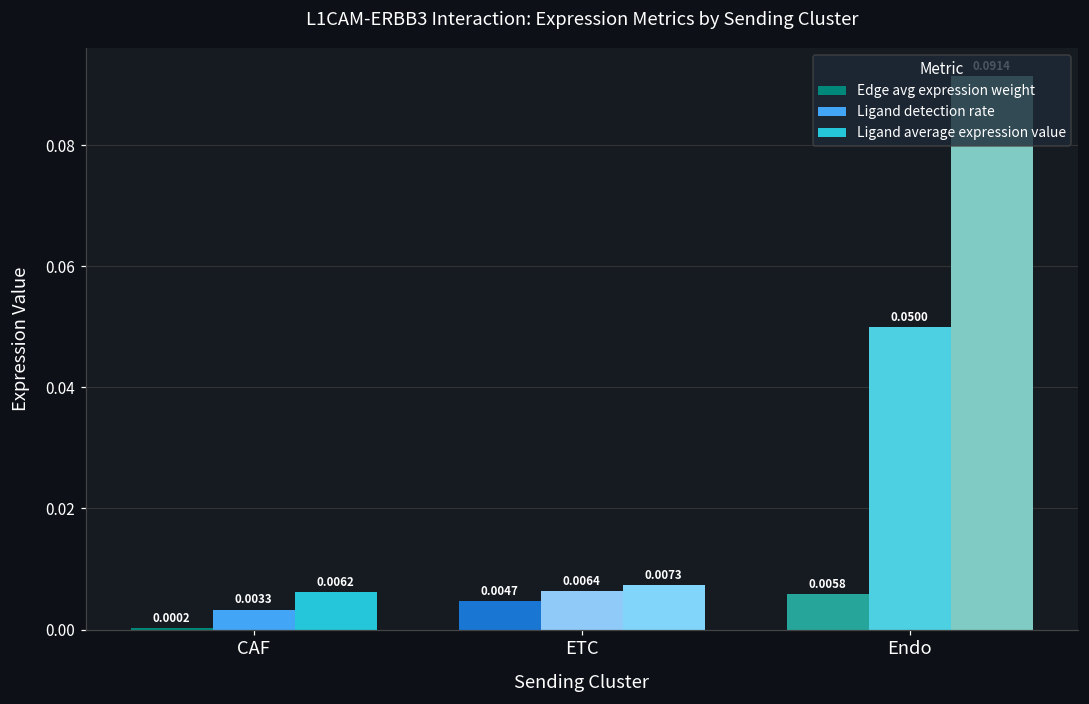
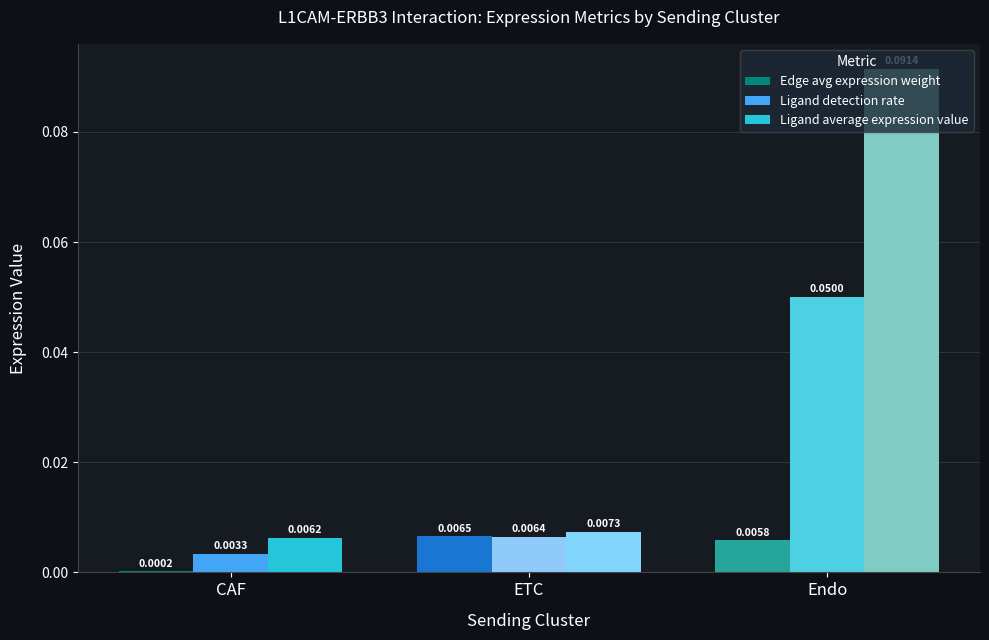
  {
    "Edge avg expression weight": {
      "CAF": 0.0002,
-     "ETC": 0.0047,
+     "ETC": 0.0065,
      "Endo": 0.0058
    }
  }
